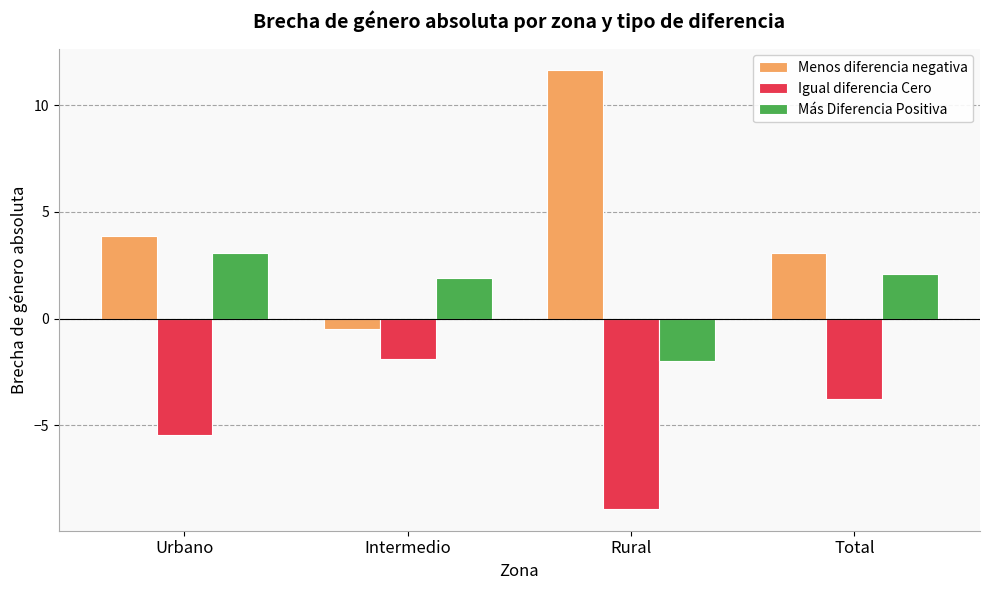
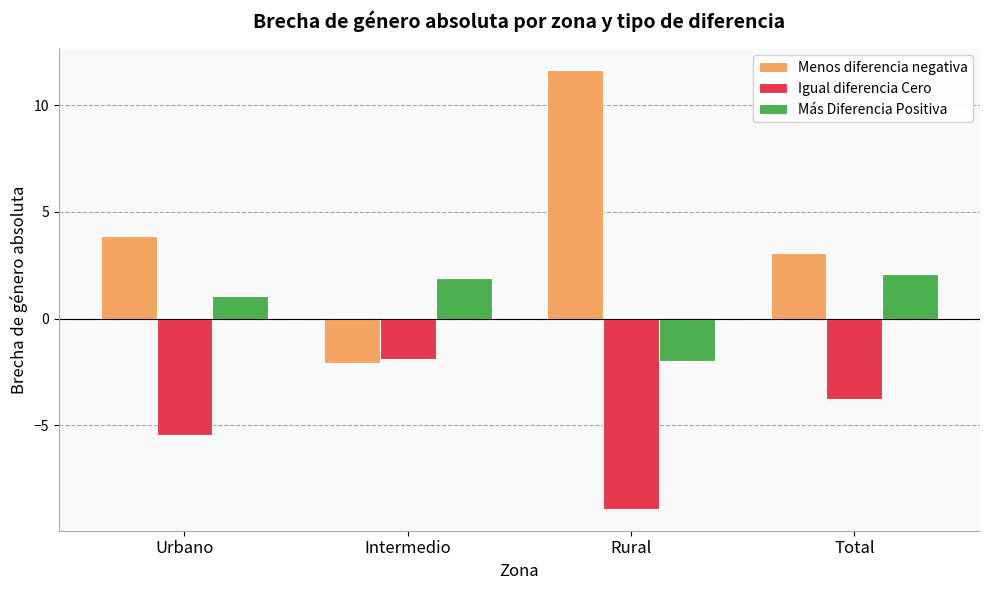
  {
    "Menos diferencia negativa": {
      "Urbano": 3.9,
-     "Intermedio": -0.5,
+     "Intermedio": -2.1,
      "Rural": 11.6,
      "Total": 3.1
    },
    "Igual diferencia Cero": {
      "Urbano": -5.5,
      "Intermedio": -1.9,
      "Rural": -8.9,
      "Total": -3.8
    },
    "Más Diferencia Positiva": {
-     "Urbano": 3.1,
+     "Urbano": 1.1,
      "Intermedio": 1.9,
      "Rural": -2.0,
      "Total": 2.1
    }
  }
